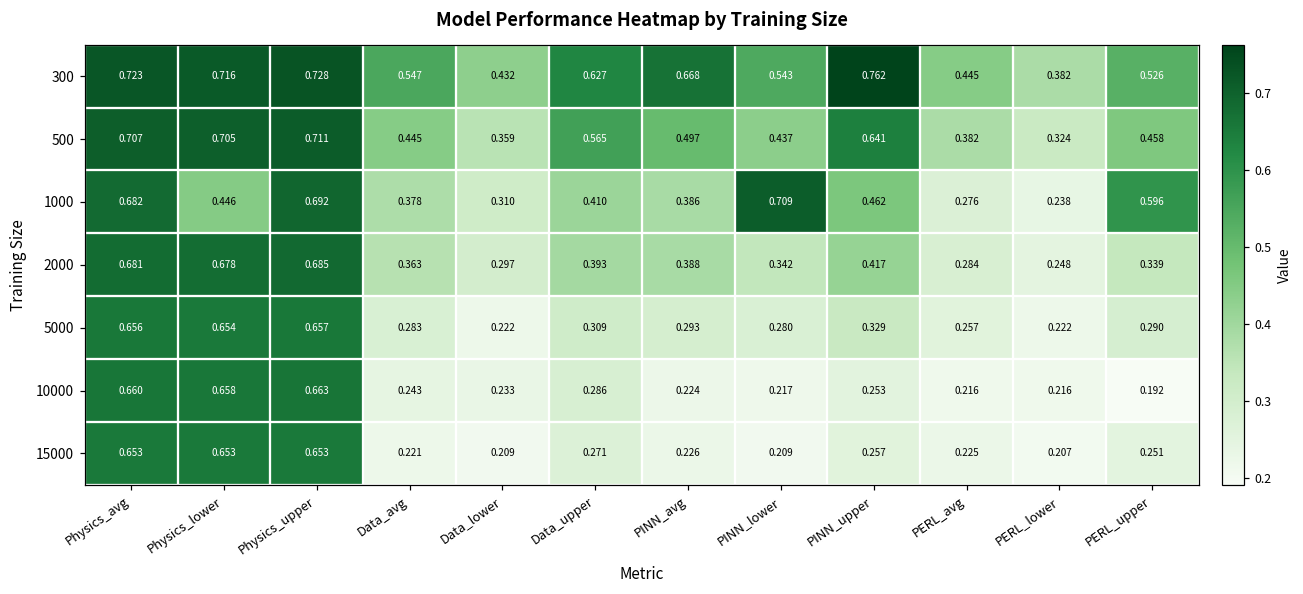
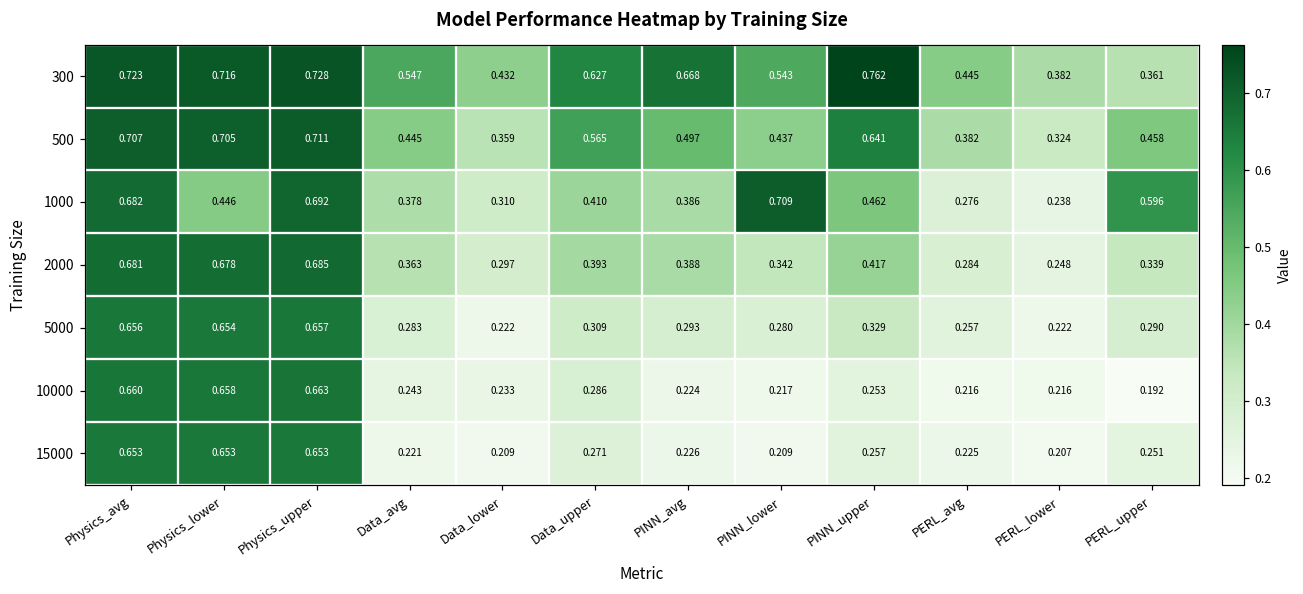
  {
    "300": {
      "Physics_avg": 0.723,
      "Physics_lower": 0.716,
      "Physics_upper": 0.728,
      "Data_avg": 0.547,
      "Data_lower": 0.432,
      "Data_upper": 0.627,
      "PINN_avg": 0.668,
      "PINN_lower": 0.543,
      "PINN_upper": 0.762,
      "PERL_avg": 0.445,
      "PERL_lower": 0.382,
-     "PERL_upper": 0.526
+     "PERL_upper": 0.361
    },
    "500": {
      "Physics_avg": 0.707,
      "Physics_lower": 0.705,
      "Physics_upper": 0.711,
      "Data_avg": 0.445,
      "Data_lower": 0.359,
      "Data_upper": 0.565,
      "PINN_avg": 0.497,
      "PINN_lower": 0.437,
      "PINN_upper": 0.641,
      "PERL_avg": 0.382,
      "PERL_lower": 0.324,
      "PERL_upper": 0.458
    },
    "1000": {
      "Physics_avg": 0.682,
      "Physics_lower": 0.446,
      "Physics_upper": 0.692,
      "Data_avg": 0.378,
      "Data_lower": 0.310,
      "Data_upper": 0.410,
      "PINN_avg": 0.386,
      "PINN_lower": 0.709,
      "PINN_upper": 0.462,
      "PERL_avg": 0.276,
      "PERL_lower": 0.238,
      "PERL_upper": 0.596
    },
    "2000": {
      "Physics_avg": 0.681,
      "Physics_lower": 0.678,
      "Physics_upper": 0.685,
      "Data_avg": 0.363,
      "Data_lower": 0.297,
      "Data_upper": 0.393,
      "PINN_avg": 0.388,
      "PINN_lower": 0.342,
      "PINN_upper": 0.417,
      "PERL_avg": 0.284,
      "PERL_lower": 0.248,
      "PERL_upper": 0.339
    },
    "5000": {
      "Physics_avg": 0.656,
      "Physics_lower": 0.654,
      "Physics_upper": 0.657,
      "Data_avg": 0.283,
      "Data_lower": 0.222,
      "Data_upper": 0.309,
      "PINN_avg": 0.293,
      "PINN_lower": 0.280,
      "PINN_upper": 0.329,
      "PERL_avg": 0.257,
      "PERL_lower": 0.222,
      "PERL_upper": 0.290
    },
    "10000": {
      "Physics_avg": 0.660,
      "Physics_lower": 0.658,
      "Physics_upper": 0.663,
      "Data_avg": 0.243,
      "Data_lower": 0.233,
      "Data_upper": 0.286,
      "PINN_avg": 0.224,
      "PINN_lower": 0.217,
      "PINN_upper": 0.253,
      "PERL_avg": 0.216,
      "PERL_lower": 0.216,
      "PERL_upper": 0.192
    },
    "15000": {
      "Physics_avg": 0.653,
      "Physics_lower": 0.653,
      "Physics_upper": 0.653,
      "Data_avg": 0.221,
      "Data_lower": 0.209,
      "Data_upper": 0.271,
      "PINN_avg": 0.226,
      "PINN_lower": 0.209,
      "PINN_upper": 0.257,
      "PERL_avg": 0.225,
      "PERL_lower": 0.207,
      "PERL_upper": 0.251
    }
  }
